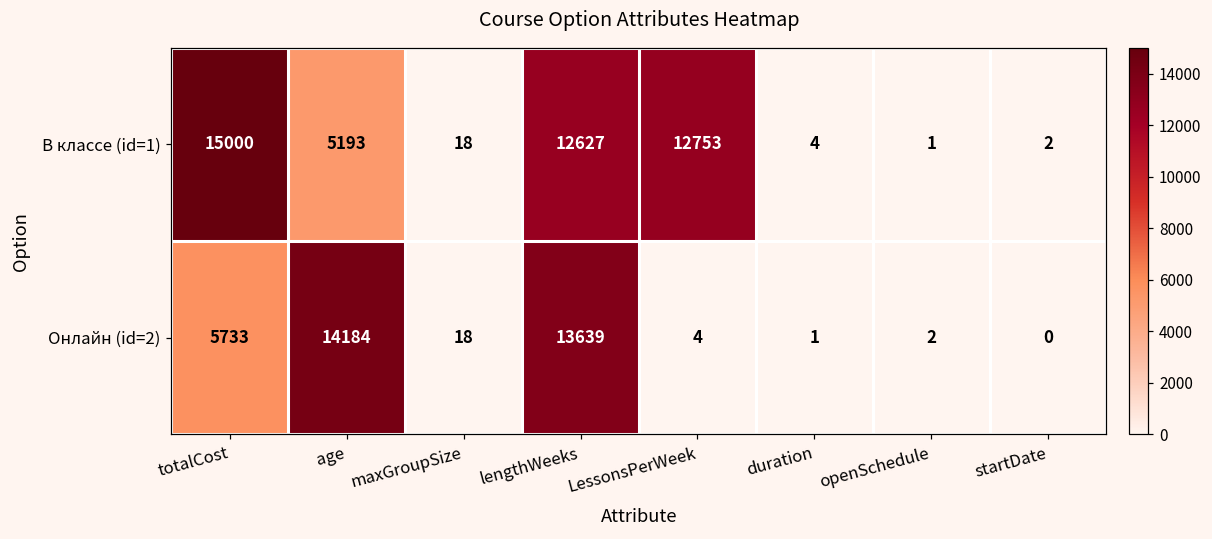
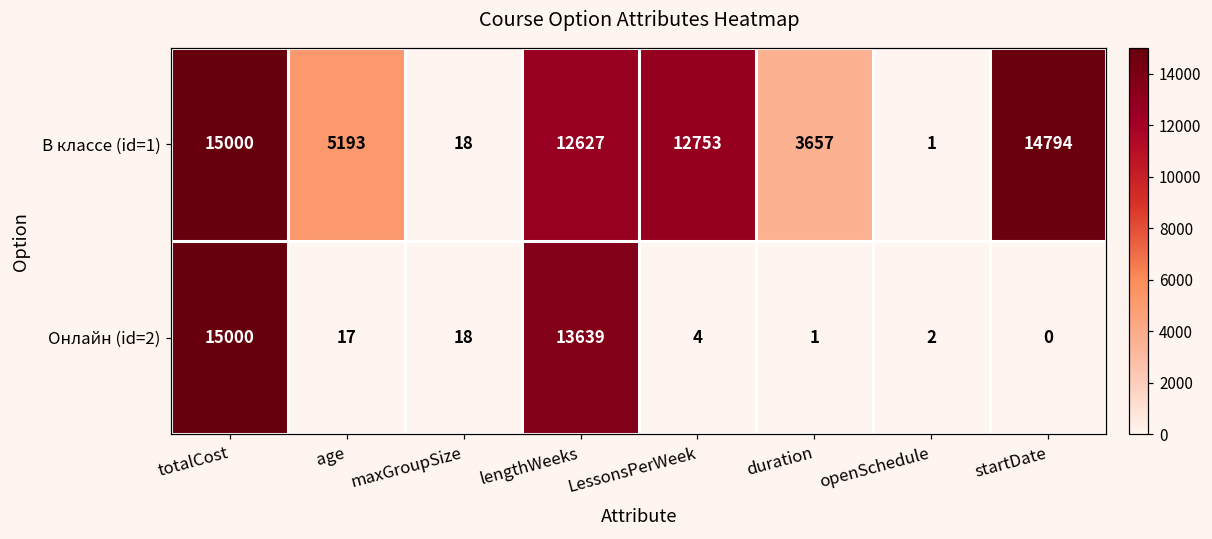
  {
    "В классе (id=1)": {
      "totalCost": 15000,
      "age": 5193,
      "maxGroupSize": 18,
      "lengthWeeks": 12627,
      "LessonsPerWeek": 12753,
-     "duration": 4,
+     "duration": 3657,
      "openSchedule": 1,
-     "startDate": 2
+     "startDate": 14794
    },
    "Онлайн (id=2)": {
-     "totalCost": 5733,
-     "age": 14184,
+     "totalCost": 15000,
+     "age": 17,
      "maxGroupSize": 18,
      "lengthWeeks": 13639,
      "LessonsPerWeek": 4,
      "duration": 1,
      "openSchedule": 2,
      "startDate": 0
    }
  }
